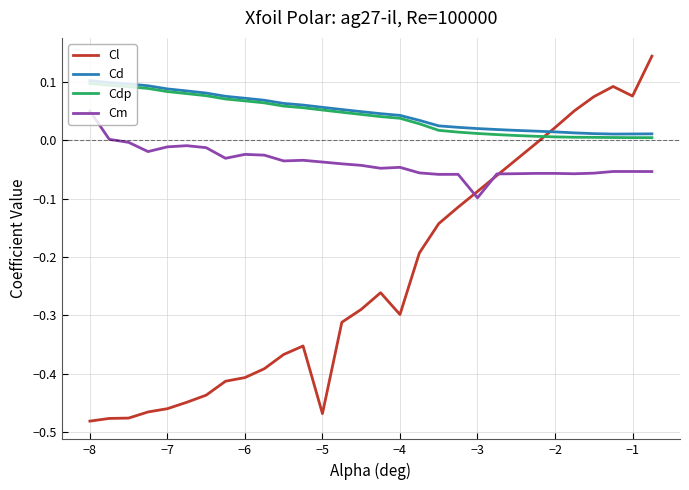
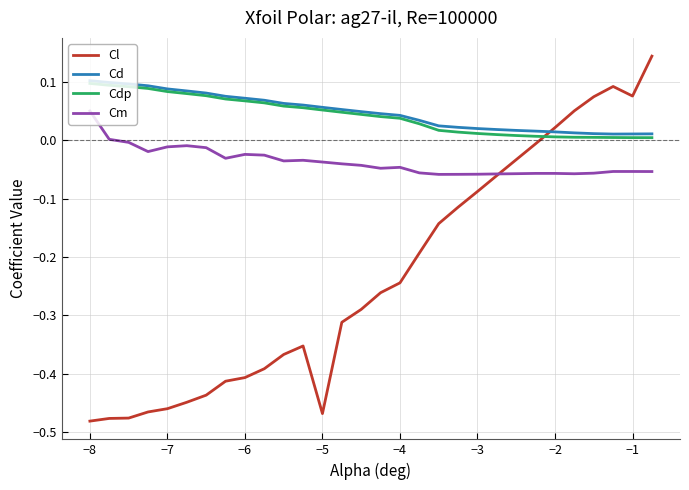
  {
    "Cl": {
      "−8": -0.48,
      "−7": -0.46,
      "−6": -0.41,
      "−5": -0.47,
-     "−4": -0.30,
+     "−4": -0.24,
      "−3": -0.09,
      "−2": 0.02,
      "−1": 0.08
    },
    "Cd": {
      "−7": 0.09,
      "−6": 0.07,
      "−5": 0.06,
      "−4": 0.04,
      "−3": 0.02,
      "−2": 0.01,
      "−1": 0.01
    },
    "Cdp": {
      "−7": 0.08,
      "−6": 0.07,
      "−5": 0.05,
      "−4": 0.04,
      "−3": 0.01,
      "−2": 0.01,
      "−1": 0.00
    },
    "Cm": {
      "−7": -0.01,
      "−6": -0.02,
      "−5": -0.04,
      "−4": -0.05,
-     "−3": -0.10,
+     "−3": -0.06,
      "−2": -0.06,
      "−1": -0.05
    }
  }
